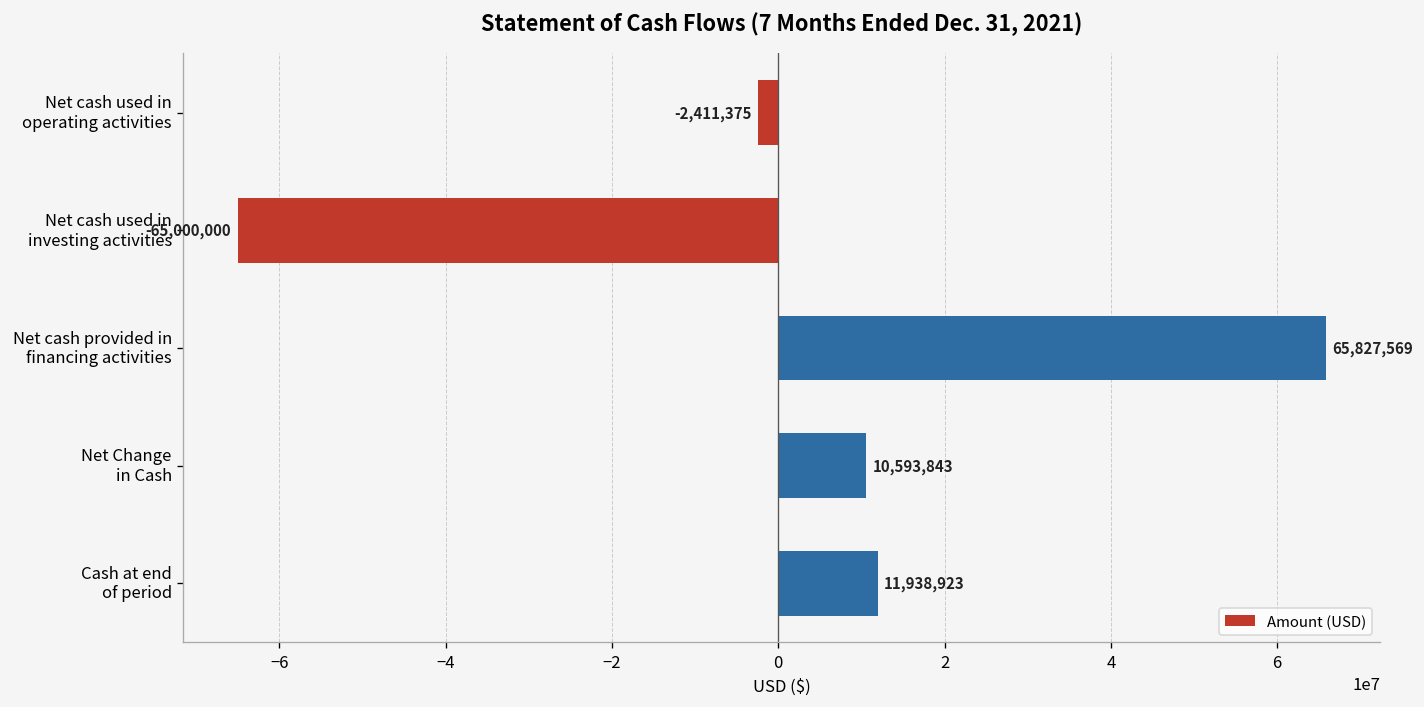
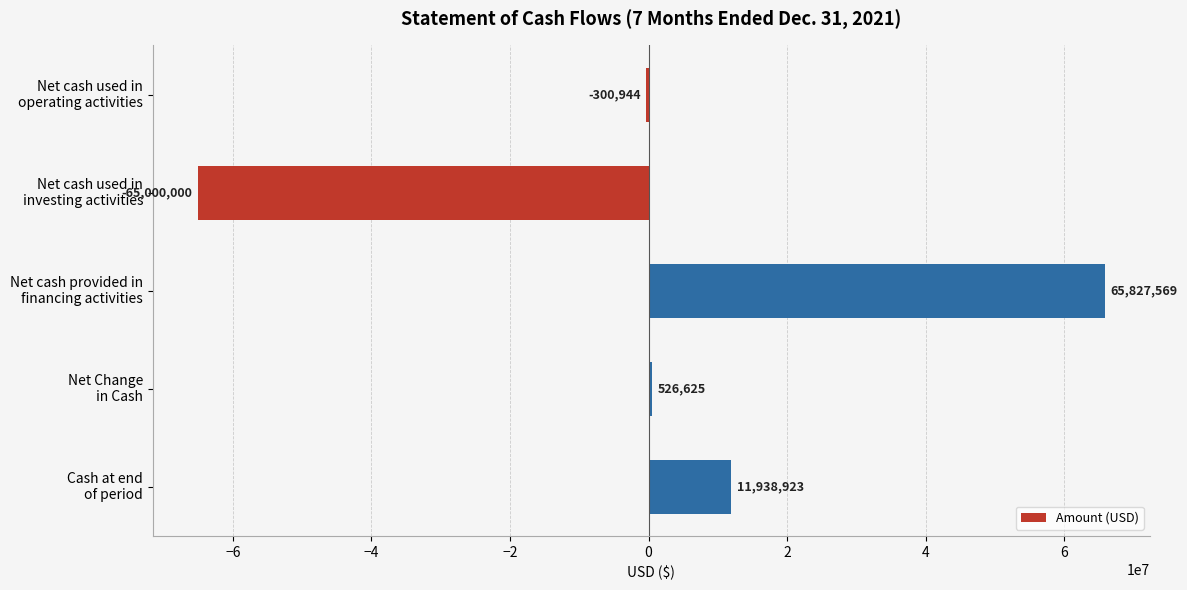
  {
-   "Net cash used in operating activities": "-2,411,375",
+   "Net cash used in operating activities": "-300,944",
    "Net cash used in investing activities": "-65,000,000",
    "Net cash provided in financing activities": "65,827,569",
-   "Net Change in Cash": "10,593,843",
+   "Net Change in Cash": "526,625",
    "Cash at end of period": "11,938,923"
  }
